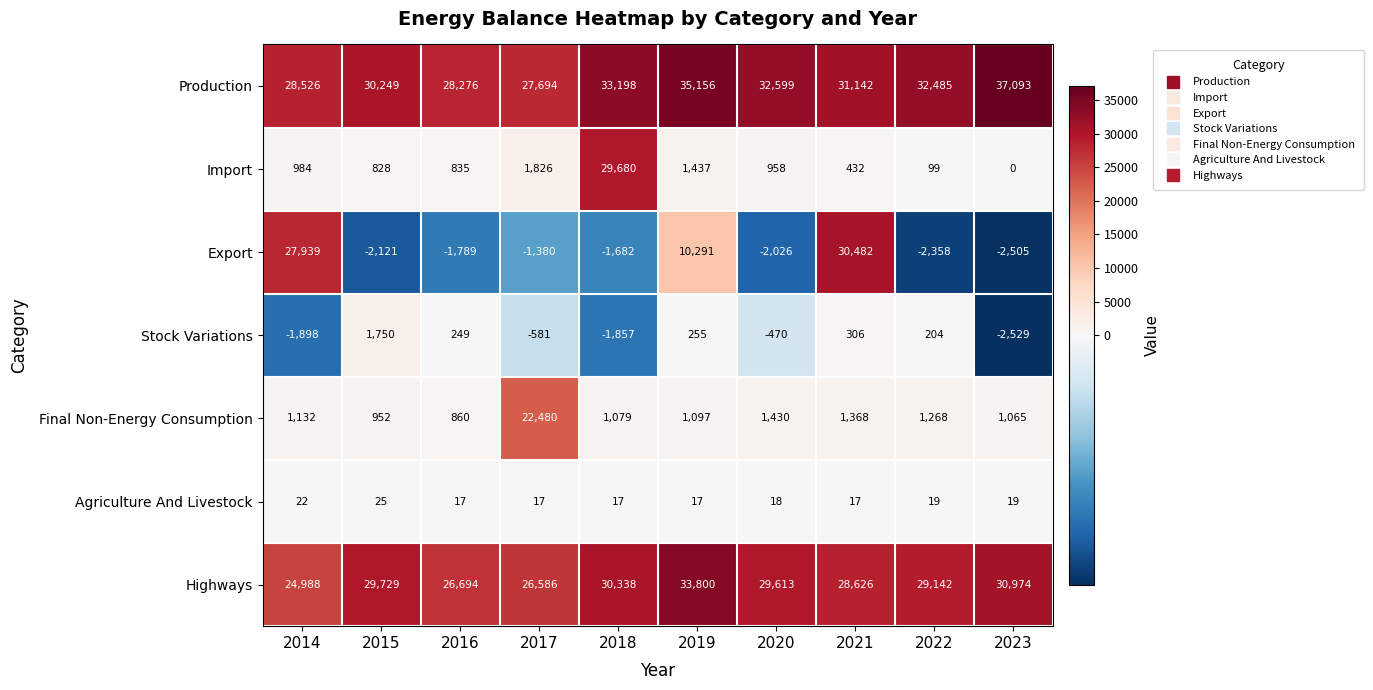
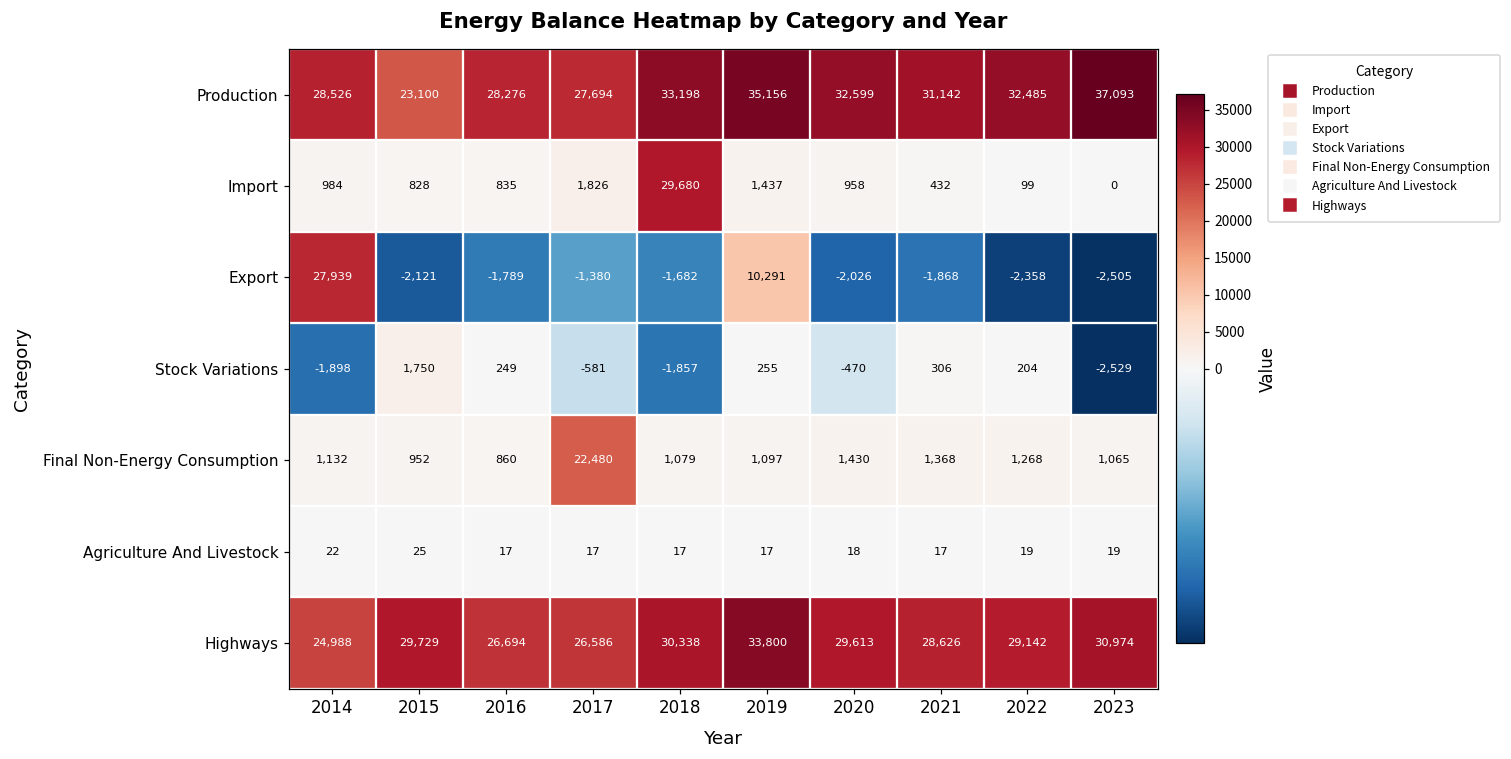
  {
    "Production": {
      "2014": "28,526",
-     "2015": "30,249",
+     "2015": "23,100",
      "2016": "28,276",
      "2017": "27,694",
      "2018": "33,198",
      "2019": "35,156",
      "2020": "32,599",
      "2021": "31,142",
      "2022": "32,485",
      "2023": "37,093"
    },
    "Import": {
      "2014": "984",
      "2015": "828",
      "2016": "835",
      "2017": "1,826",
      "2018": "29,680",
      "2019": "1,437",
      "2020": "958",
      "2021": "432",
      "2022": "99",
      "2023": "0"
    },
    "Export": {
      "2014": "27,939",
      "2015": "-2,121",
      "2016": "-1,789",
      "2017": "-1,380",
      "2018": "-1,682",
      "2019": "10,291",
      "2020": "-2,026",
-     "2021": "30,482",
+     "2021": "-1,868",
      "2022": "-2,358",
      "2023": "-2,505"
    },
    "Stock Variations": {
      "2014": "-1,898",
      "2015": "1,750",
      "2016": "249",
      "2017": "-581",
      "2018": "-1,857",
      "2019": "255",
      "2020": "-470",
      "2021": "306",
      "2022": "204",
      "2023": "-2,529"
    },
    "Final Non-Energy Consumption": {
      "2014": "1,132",
      "2015": "952",
      "2016": "860",
      "2017": "22,480",
      "2018": "1,079",
      "2019": "1,097",
      "2020": "1,430",
      "2021": "1,368",
      "2022": "1,268",
      "2023": "1,065"
    },
    "Agriculture And Livestock": {
      "2014": "22",
      "2015": "25",
      "2016": "17",
      "2017": "17",
      "2018": "17",
      "2019": "17",
      "2020": "18",
      "2021": "17",
      "2022": "19",
      "2023": "19"
    },
    "Highways": {
      "2014": "24,988",
      "2015": "29,729",
      "2016": "26,694",
      "2017": "26,586",
      "2018": "30,338",
      "2019": "33,800",
      "2020": "29,613",
      "2021": "28,626",
      "2022": "29,142",
      "2023": "30,974"
    }
  }
